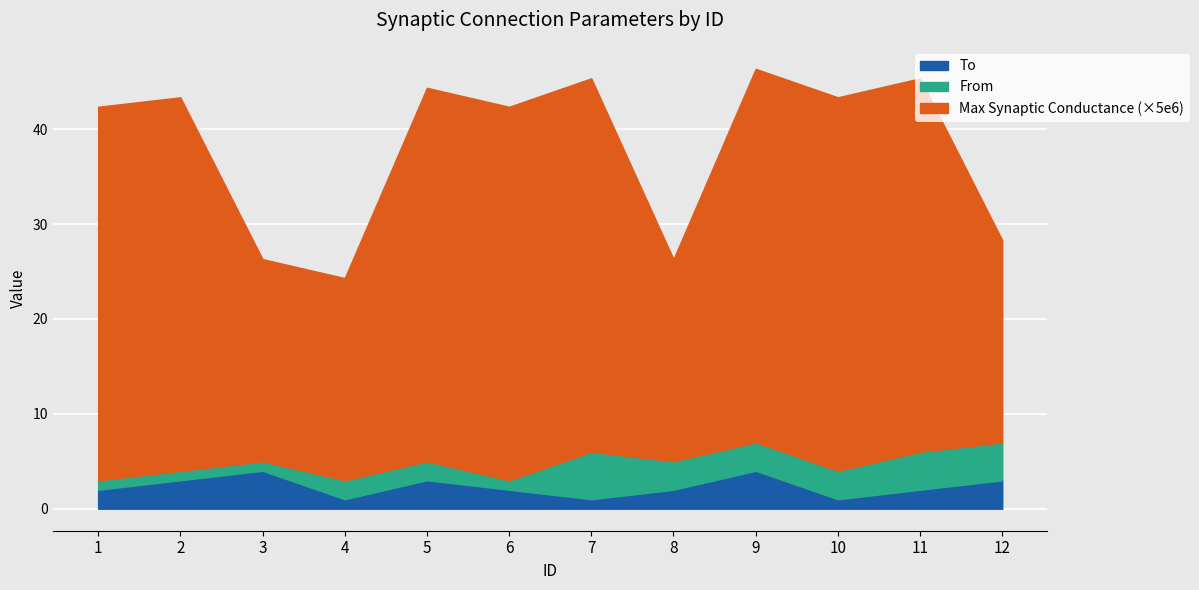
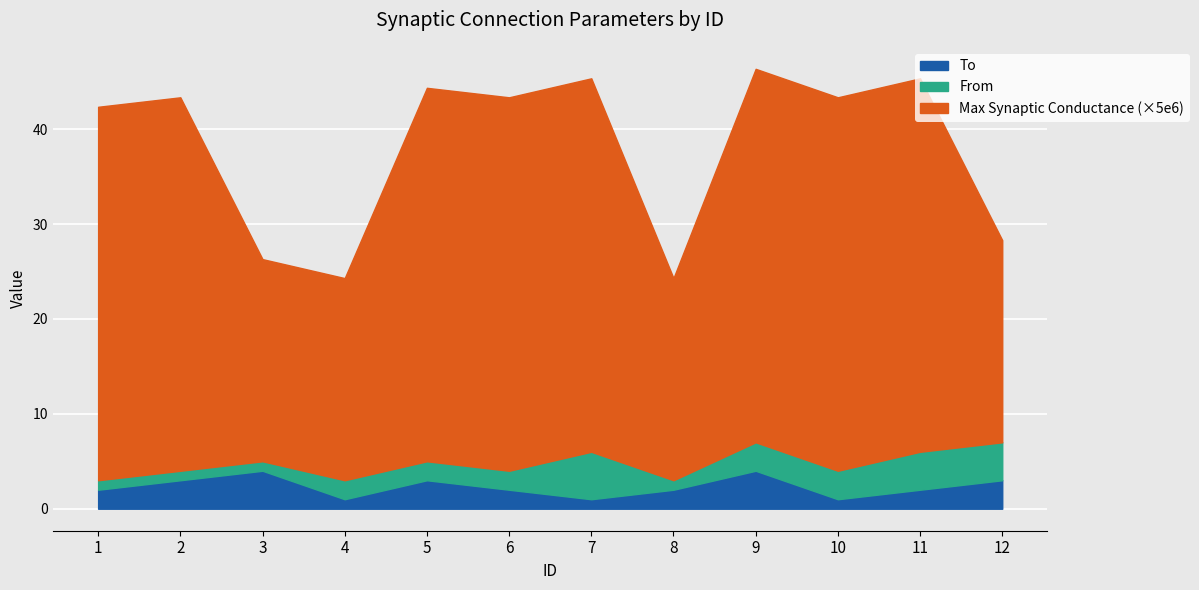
  {
    "To": {
      "1": 2,
      "2": 3,
      "3": 4,
      "4": 1,
      "5": 3,
      "6": 2,
      "7": 1,
      "8": 2,
      "9": 4,
      "10": 1,
      "11": 2,
      "12": 3
    },
    "From": {
      "1": 3,
      "2": 4,
      "3": 5,
      "4": 3,
      "5": 5,
-     "6": 1,
+     "6": 2,
      "7": 6,
-     "8": 3,
+     "8": 1,
      "9": 7,
      "10": 4,
      "11": 6,
      "12": 7
    },
    "Max Synaptic Conductance (×5e6)": {
      "1": 39,
      "2": 39,
      "3": 21,
      "4": 21,
      "5": 39,
      "6": 39,
      "7": 39,
      "8": 21,
      "9": 39,
      "10": 39,
      "12": 21
    }
  }
